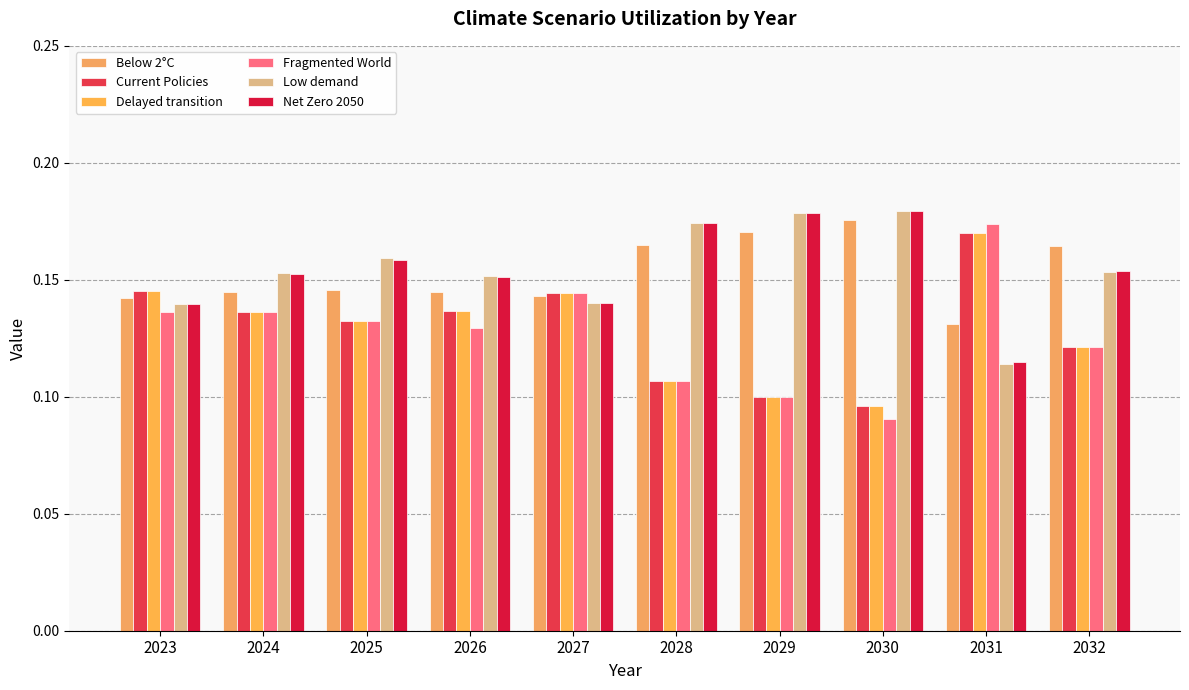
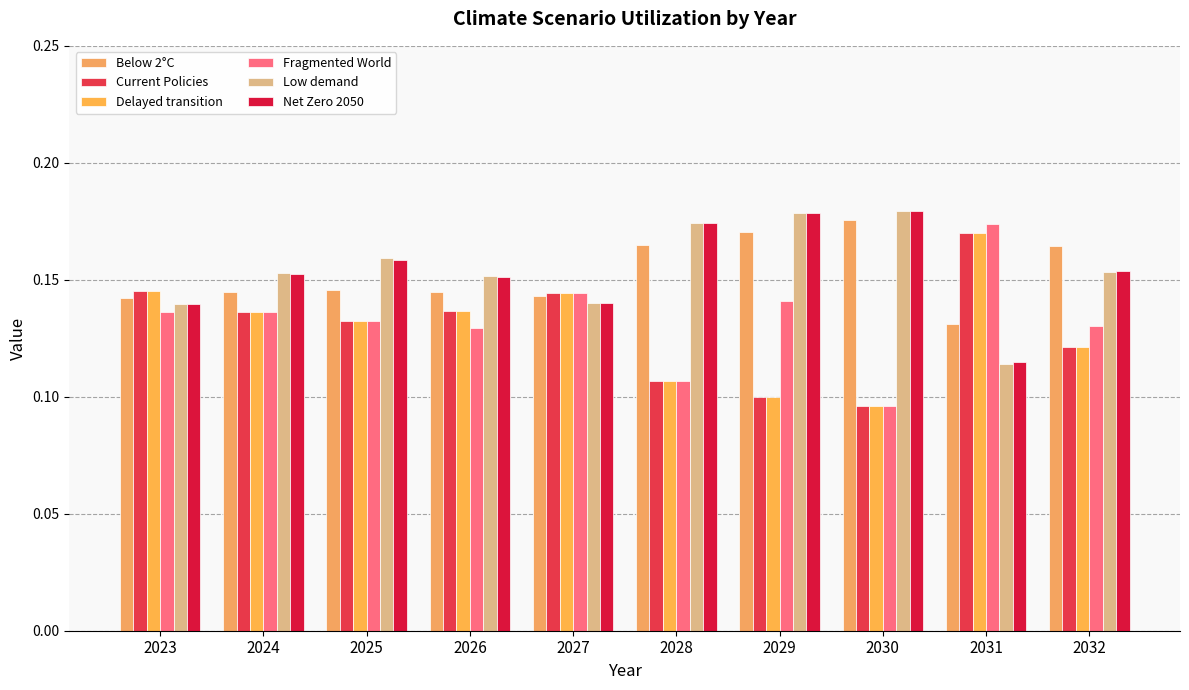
  {
    "Fragmented World": {
      "2023": 0.136,
      "2024": 0.136,
      "2025": 0.132,
      "2026": 0.129,
      "2027": 0.144,
      "2028": 0.107,
-     "2029": 0.100,
-     "2030": 0.091,
+     "2029": 0.141,
+     "2030": 0.096,
      "2031": 0.174,
-     "2032": 0.121
+     "2032": 0.130
    }
  }
